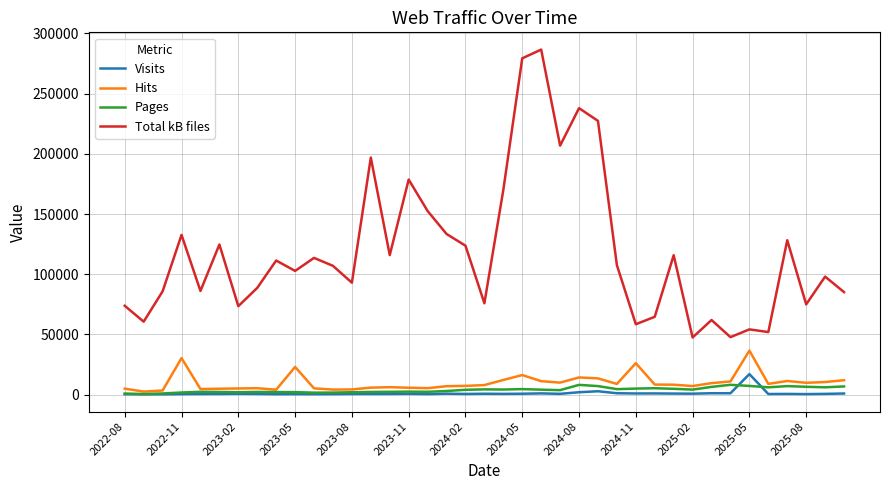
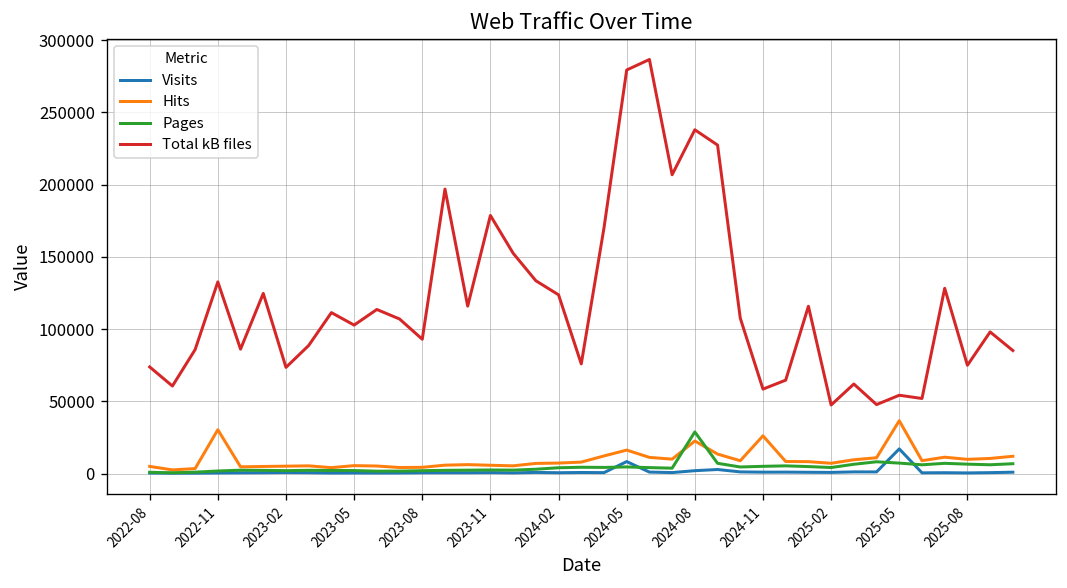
  {
    "Visits": {
      "2024-02": 1000,
-     "2024-05": 1000,
+     "2024-05": 8000,
      "2024-08": 2000,
      "2024-11": 1000,
      "2025-02": 1000,
      "2025-05": 17000,
      "2025-08": 0
    },
    "Hits": {
      "2022-08": 5000,
      "2022-11": 30000,
      "2023-02": 5000,
-     "2023-05": 23000,
+     "2023-05": 5000,
      "2023-08": 4000,
      "2023-11": 6000,
      "2024-02": 7000,
      "2024-05": 16000,
-     "2024-08": 14000,
+     "2024-08": 23000,
      "2024-11": 26000,
      "2025-02": 7000,
      "2025-05": 37000,
      "2025-08": 10000
    },
    "Pages": {
      "2024-02": 4000,
      "2024-05": 5000,
-     "2024-08": 8000,
+     "2024-08": 29000,
      "2024-11": 5000,
      "2025-02": 4000,
      "2025-05": 7000,
      "2025-08": 7000
    },
    "Total kB files": {
      "2022-08": 74000,
      "2022-11": 133000,
      "2023-02": 73000,
      "2023-05": 103000,
      "2023-08": 93000,
      "2023-11": 179000,
      "2024-02": 124000,
      "2024-05": 279000,
      "2024-08": 238000,
      "2024-11": 58000,
      "2025-02": 47000,
      "2025-05": 54000,
      "2025-08": 75000
    }
  }
